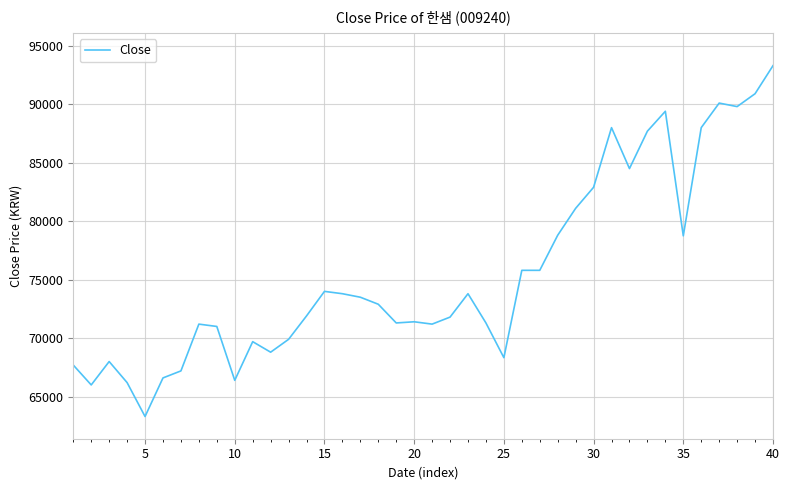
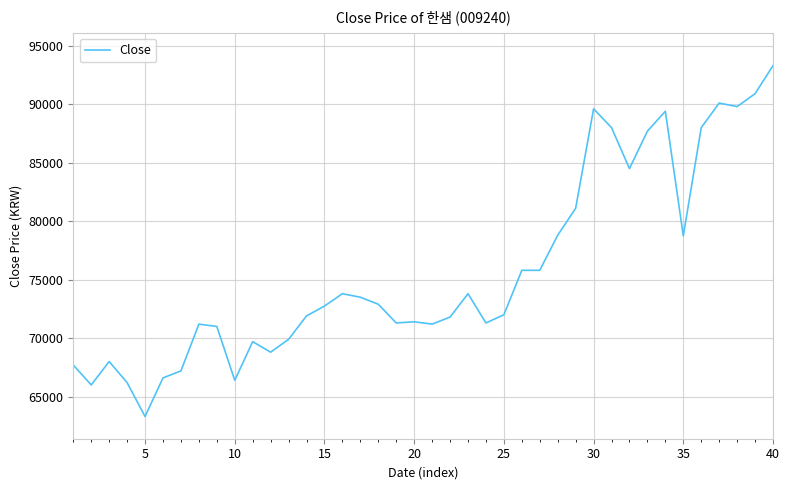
  {
    "5": 63300,
    "10": 66400,
-   "15": 74000,
+   "15": 72700,
    "20": 71400,
-   "25": 68300,
-   "30": 82900,
+   "25": 72000,
+   "30": 89600,
    "35": 78700,
    "40": 93300
  }
